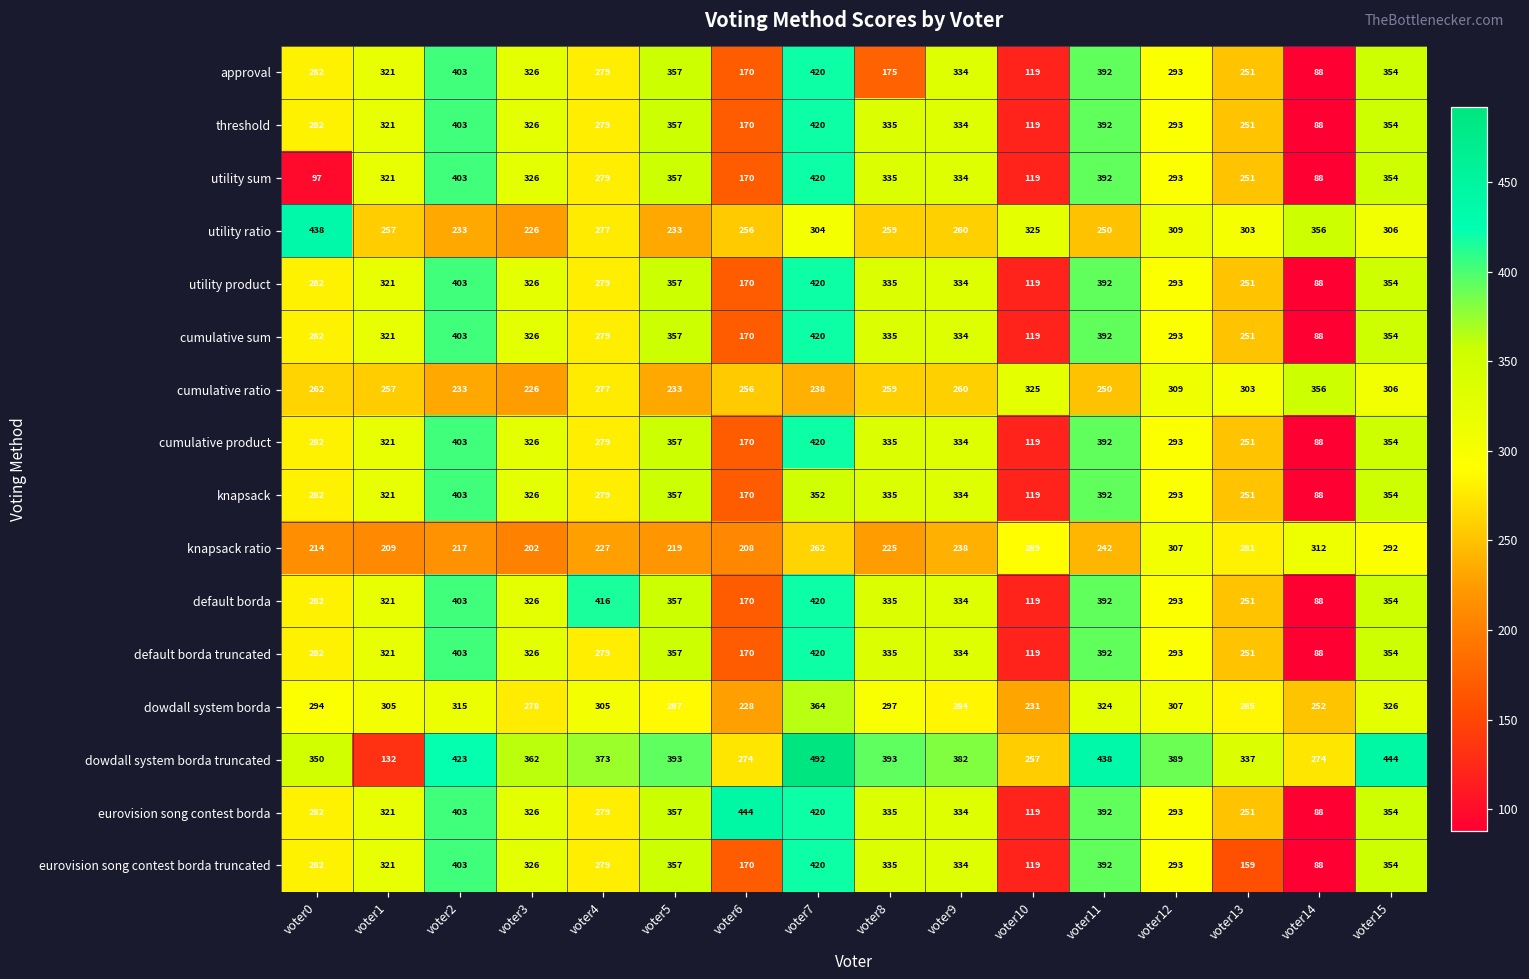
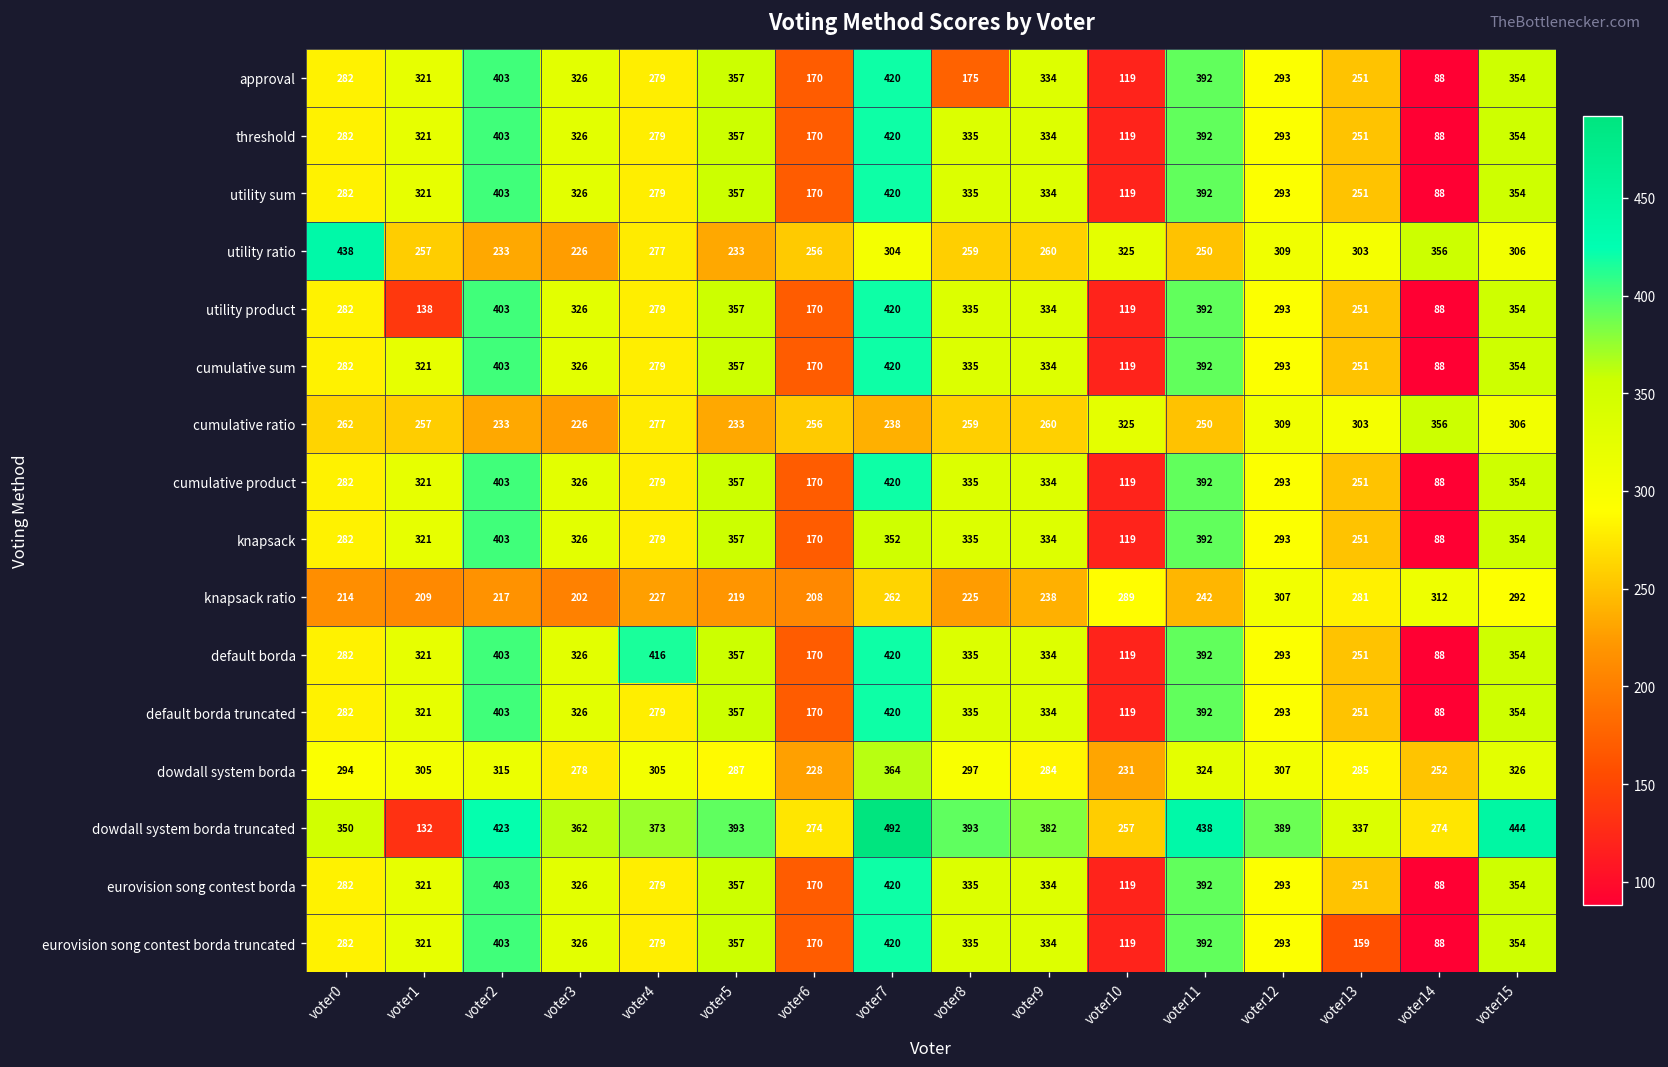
  {
    "utility sum": {
-     "voter0": 97,
+     "voter0": 282,
      "voter1": 321,
      "voter2": 403,
      "voter3": 326,
      "voter4": 279,
      "voter5": 357,
      "voter6": 170,
      "voter7": 420,
      "voter8": 335,
      "voter9": 334,
      "voter10": 119,
      "voter11": 392,
      "voter12": 293,
      "voter13": 251,
      "voter14": 88,
      "voter15": 354
    },
    "utility product": {
      "voter0": 282,
-     "voter1": 321,
+     "voter1": 138,
      "voter2": 403,
      "voter3": 326,
      "voter4": 279,
      "voter5": 357,
      "voter6": 170,
      "voter7": 420,
      "voter8": 335,
      "voter9": 334,
      "voter10": 119,
      "voter11": 392,
      "voter12": 293,
      "voter13": 251,
      "voter14": 88,
      "voter15": 354
    },
    "eurovision song contest borda": {
      "voter0": 282,
      "voter1": 321,
      "voter2": 403,
      "voter3": 326,
      "voter4": 279,
      "voter5": 357,
-     "voter6": 444,
+     "voter6": 170,
      "voter7": 420,
      "voter8": 335,
      "voter9": 334,
      "voter10": 119,
      "voter11": 392,
      "voter12": 293,
      "voter13": 251,
      "voter14": 88,
      "voter15": 354
    }
  }
